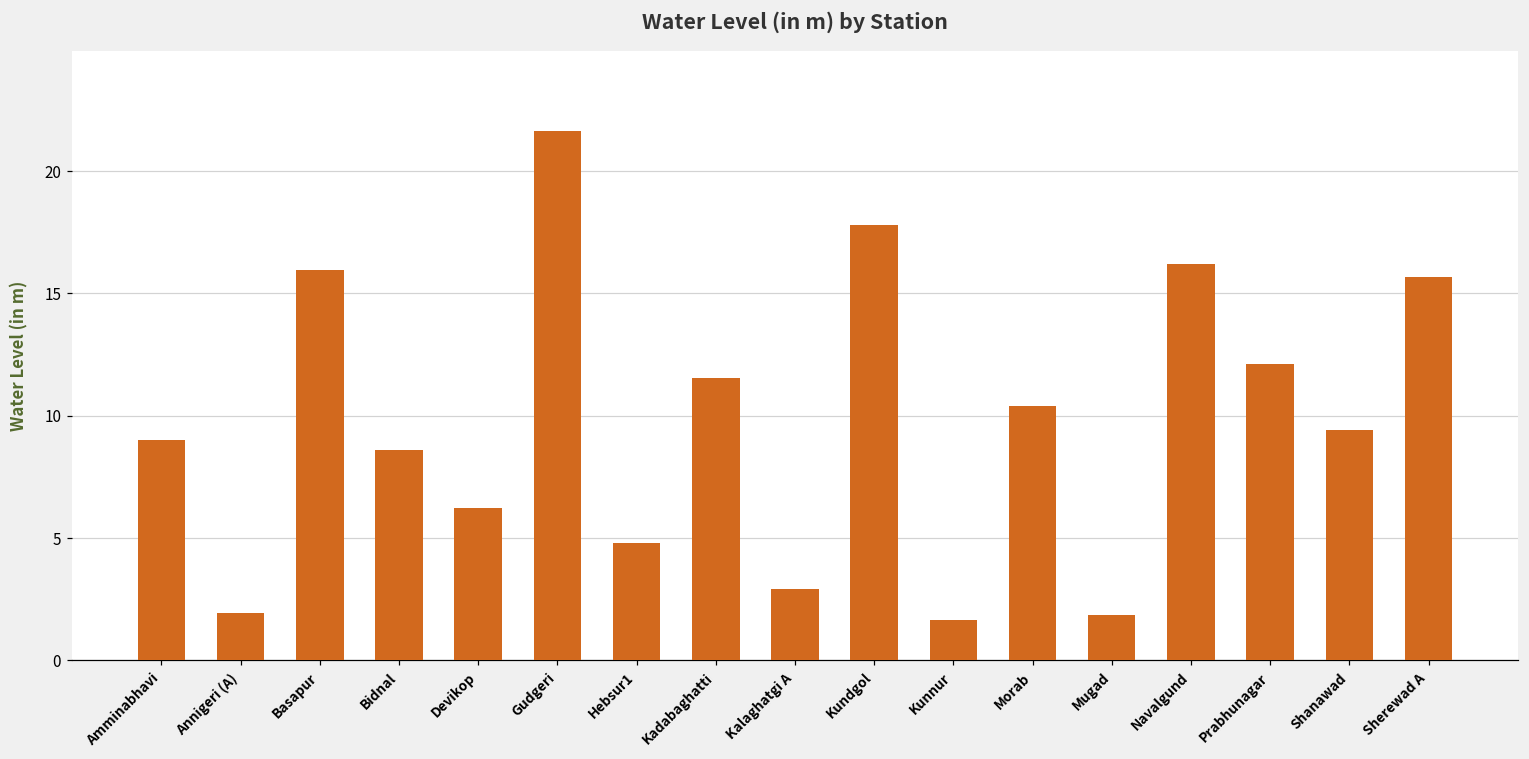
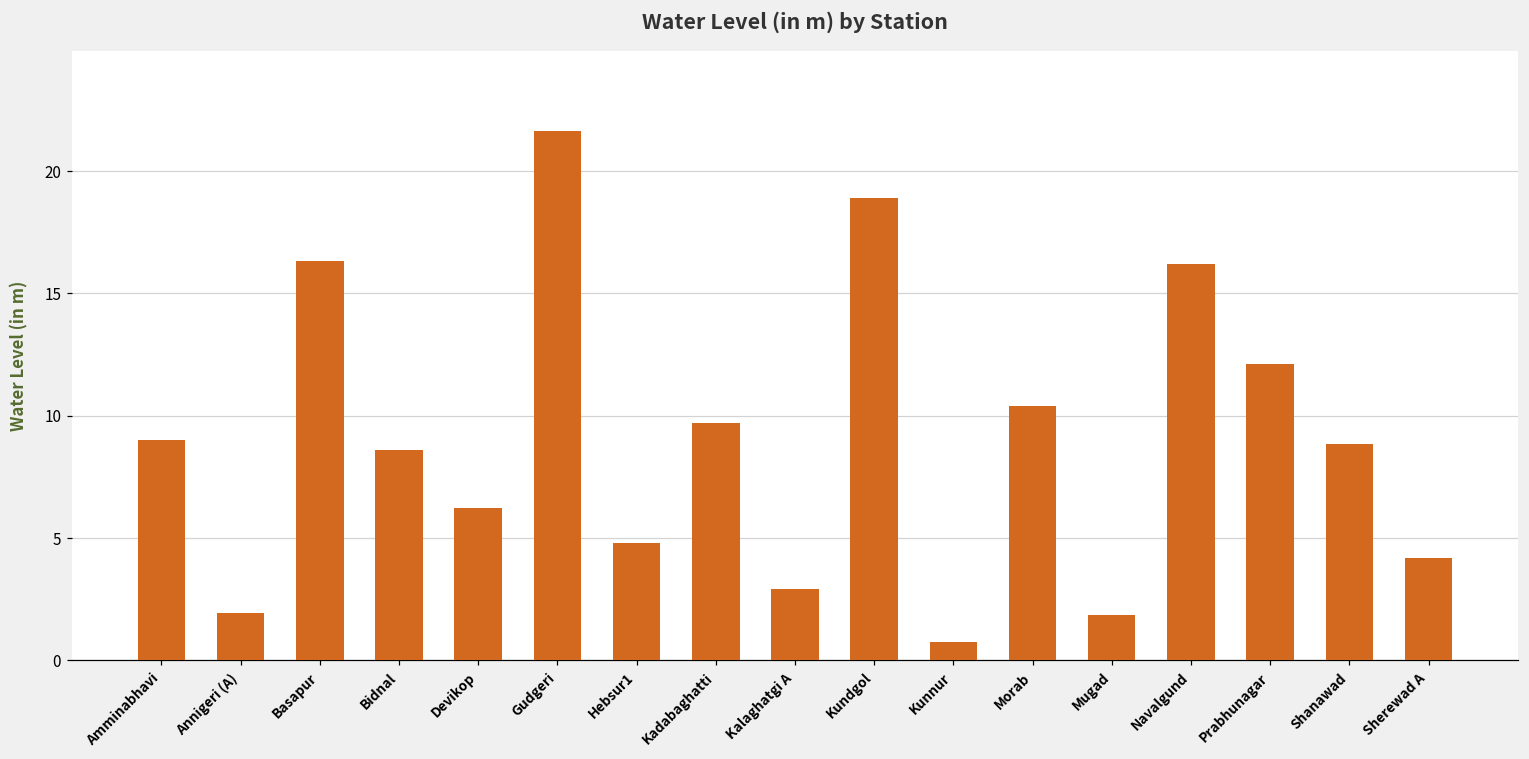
  {
    "Amminabhavi": 9.0,
    "Annigeri (A)": 1.9,
-   "Basapur": 15.9,
+   "Basapur": 16.3,
    "Bidnal": 8.6,
    "Devikop": 6.2,
    "Gudgeri": 21.6,
    "Hebsur1": 4.8,
-   "Kadabaghatti": 11.5,
+   "Kadabaghatti": 9.7,
    "Kalaghatgi A": 2.9,
-   "Kundgol": 17.8,
-   "Kunnur": 1.7,
+   "Kundgol": 18.9,
+   "Kunnur": 0.8,
    "Morab": 10.4,
    "Mugad": 1.9,
    "Navalgund": 16.2,
    "Prabhunagar": 12.1,
-   "Shanawad": 9.4,
-   "Sherewad A": 15.7
+   "Shanawad": 8.9,
+   "Sherewad A": 4.2
  }
